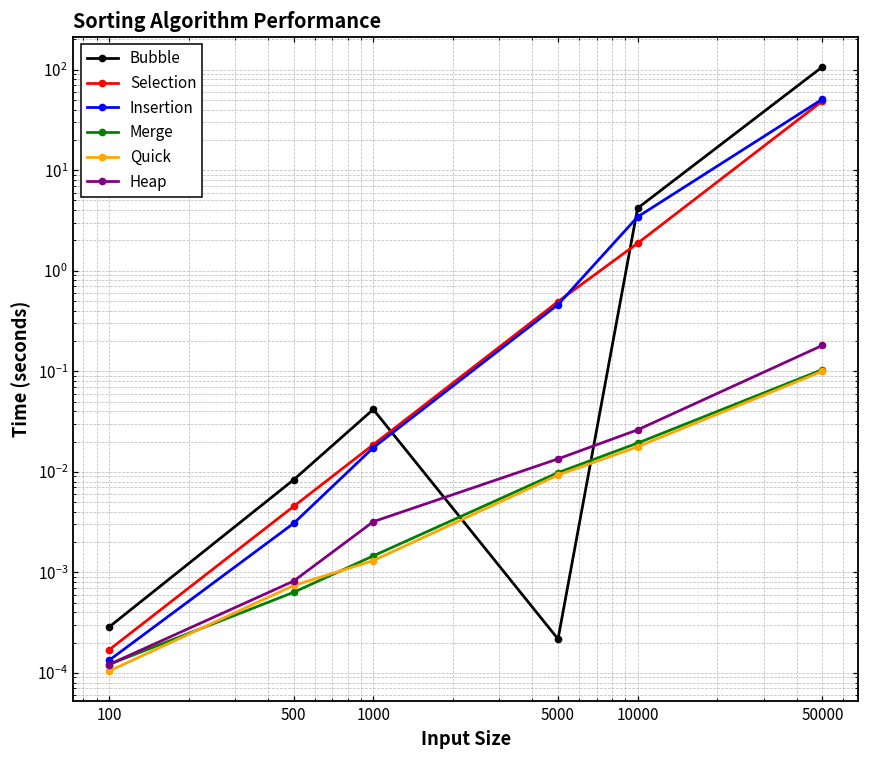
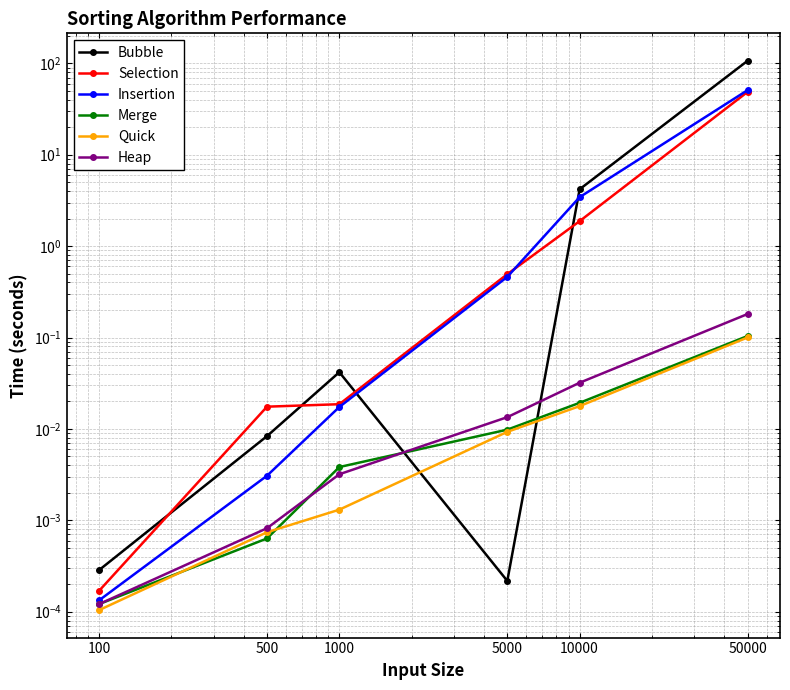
  {
    "Bubble": {
      "100": 0.0003,
      "500": 0.008,
      "1000": 0.04,
      "5000": 0.00022,
      "10000": 4,
      "50000": 110
    },
    "Selection": {
      "100": 0.00017,
-     "500": 0.005,
+     "500": 0.018,
      "1000": 0.019,
      "5000": 0.5,
      "10000": 1.9
    },
    "Insertion": {
      "100": 0.00013,
      "500": 0.0031,
      "1000": 0.017,
      "5000": 0.5,
      "10000": 3.4
    },
    "Merge": {
      "500": 0.0006,
-     "1000": 0.0015,
+     "1000": 0.0038,
      "10000": 0.019
    },
    "Quick": {
      "100": 0.0001,
      "500": 0.0007,
      "1000": 0.0013,
      "10000": 0.018
    },
    "Heap": {
      "500": 0.0008,
      "1000": 0.003,
      "5000": 0.013,
-     "10000": 0.026,
+     "10000": 0.032,
      "50000": 0.18
    }
  }
